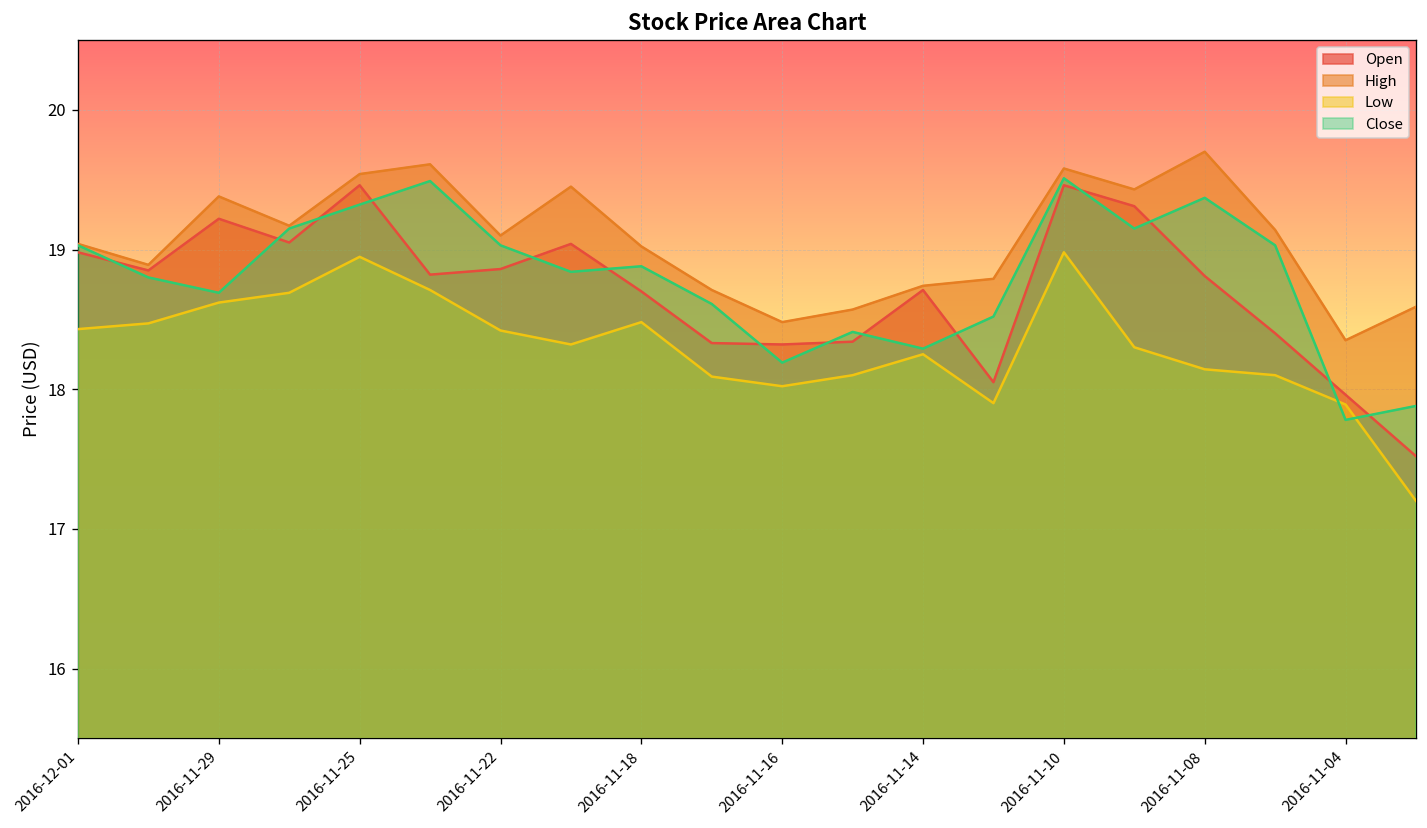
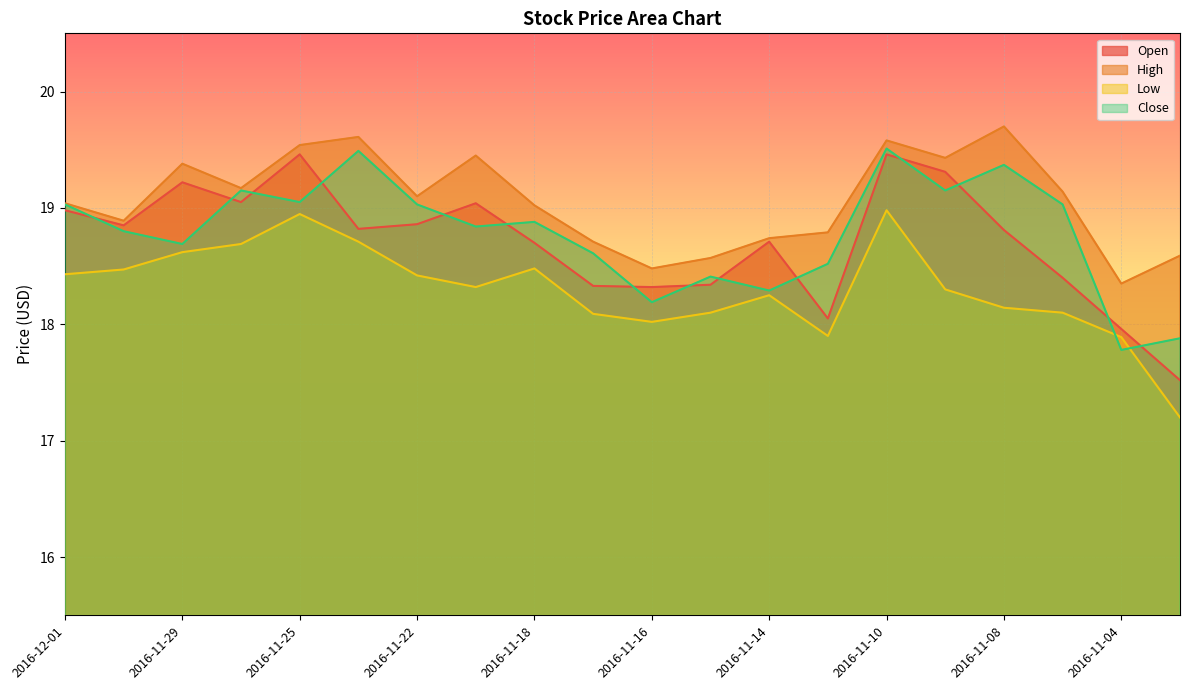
  {
    "Low": {
      "2016-12-01": 18.43,
      "2016-11-29": 18.62,
      "2016-11-25": 18.95,
      "2016-11-22": 18.42,
      "2016-11-18": 18.48,
      "2016-11-16": 18.02,
      "2016-11-14": 18.25,
      "2016-11-10": 18.98,
      "2016-11-08": 18.14,
      "2016-11-04": 17.89
    },
    "Close": {
      "2016-11-29": 18.69,
-     "2016-11-25": 19.32,
+     "2016-11-25": 19.05,
      "2016-11-22": 19.03,
      "2016-11-18": 18.88,
      "2016-11-16": 18.19,
      "2016-11-14": 18.29,
      "2016-11-10": 19.51,
      "2016-11-08": 19.37,
      "2016-11-04": 17.78
    }
  }
